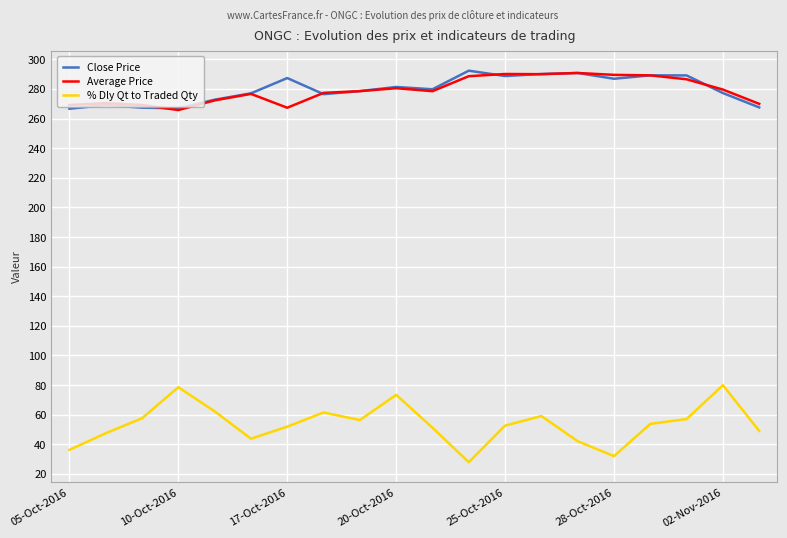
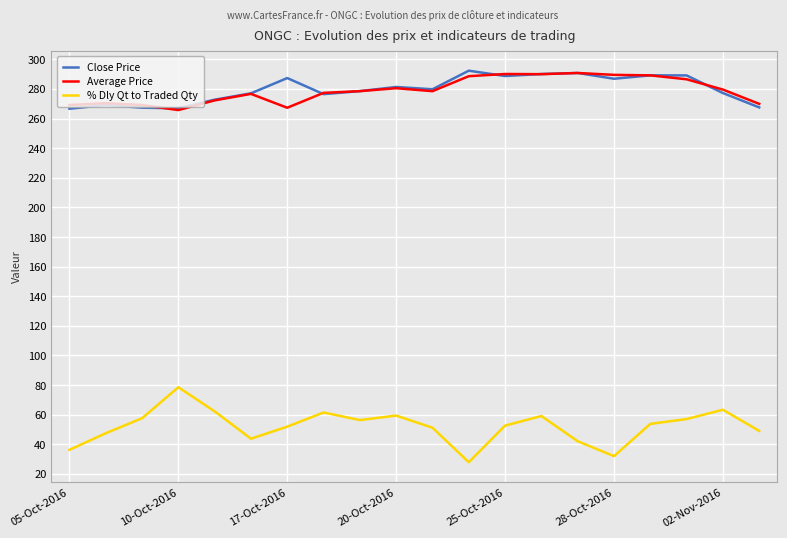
  {
    "Close Price": {
      "05-Oct-2016": 267,
      "17-Oct-2016": 287,
      "28-Oct-2016": 287,
      "02-Nov-2016": 277
    },
    "Average Price": {
      "17-Oct-2016": 267,
      "28-Oct-2016": 290,
      "02-Nov-2016": 280
    },
    "% Dly Qt to Traded Qty": {
      "05-Oct-2016": 36,
      "10-Oct-2016": 79,
      "17-Oct-2016": 52,
-     "20-Oct-2016": 73,
+     "20-Oct-2016": 59,
      "25-Oct-2016": 53,
      "28-Oct-2016": 32,
-     "02-Nov-2016": 80
+     "02-Nov-2016": 63
    }
  }
